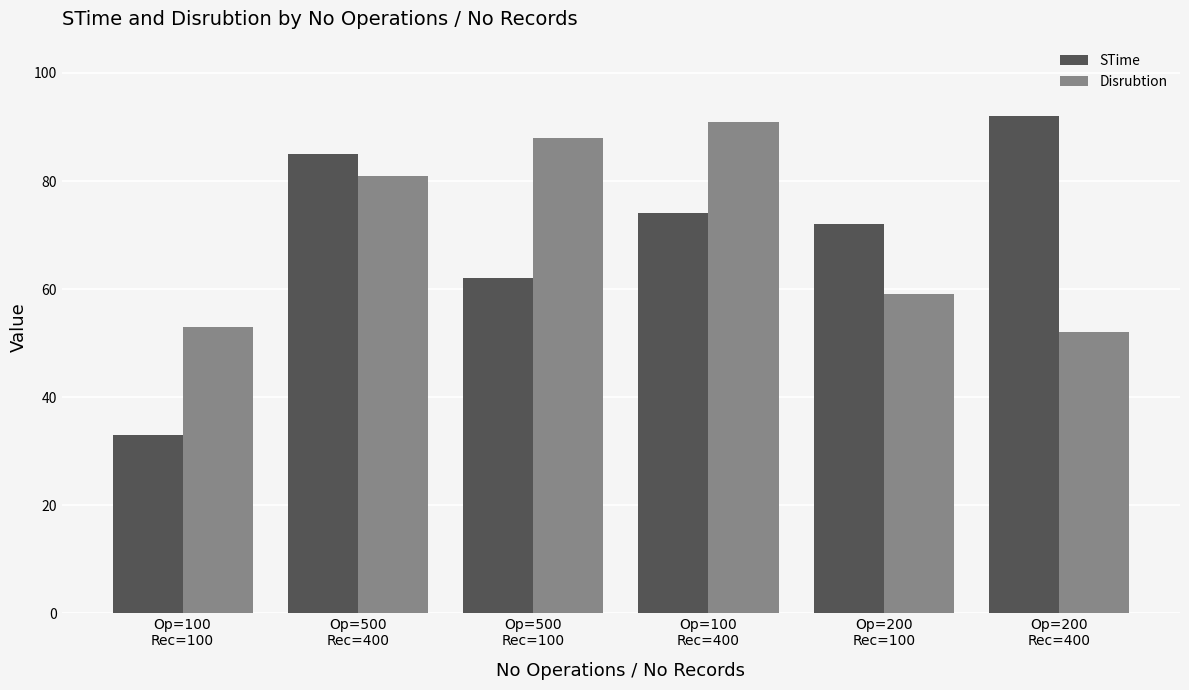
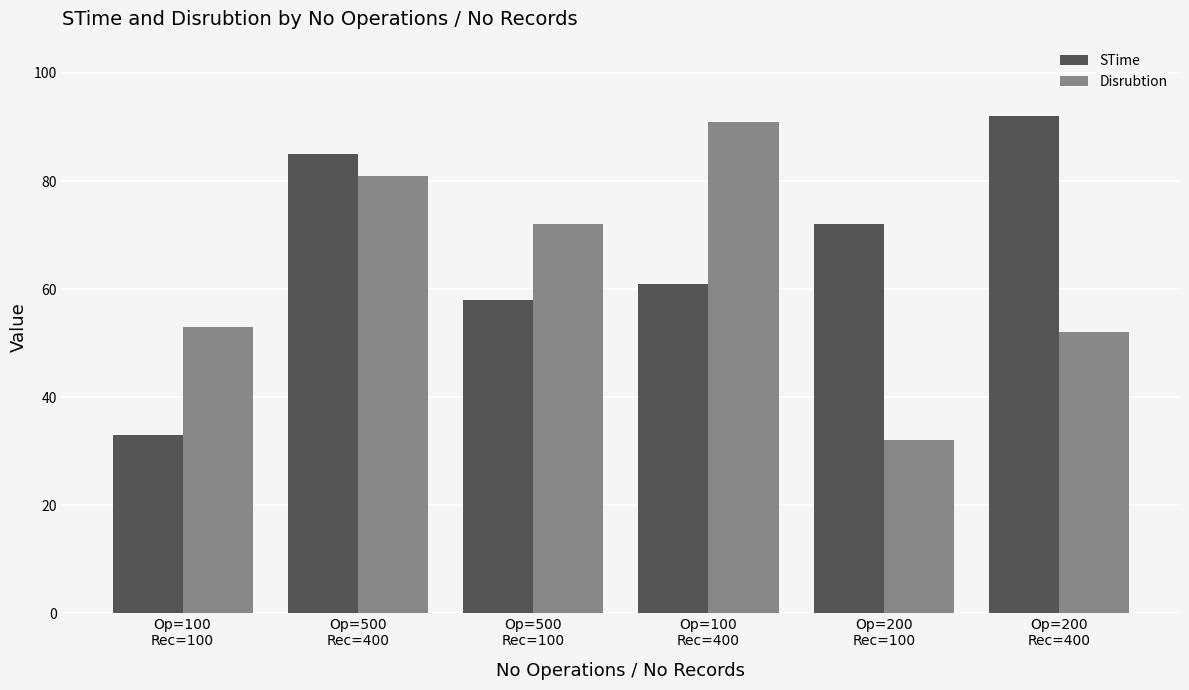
  {
    "STime": {
      "Op=100 Rec=100": 33,
      "Op=500 Rec=400": 85,
-     "Op=500 Rec=100": 62,
-     "Op=100 Rec=400": 74,
+     "Op=500 Rec=100": 58,
+     "Op=100 Rec=400": 61,
      "Op=200 Rec=100": 72,
      "Op=200 Rec=400": 92
    },
    "Disrubtion": {
      "Op=100 Rec=100": 53,
      "Op=500 Rec=400": 81,
-     "Op=500 Rec=100": 88,
+     "Op=500 Rec=100": 72,
      "Op=100 Rec=400": 91,
-     "Op=200 Rec=100": 59,
+     "Op=200 Rec=100": 32,
      "Op=200 Rec=400": 52
    }
  }
